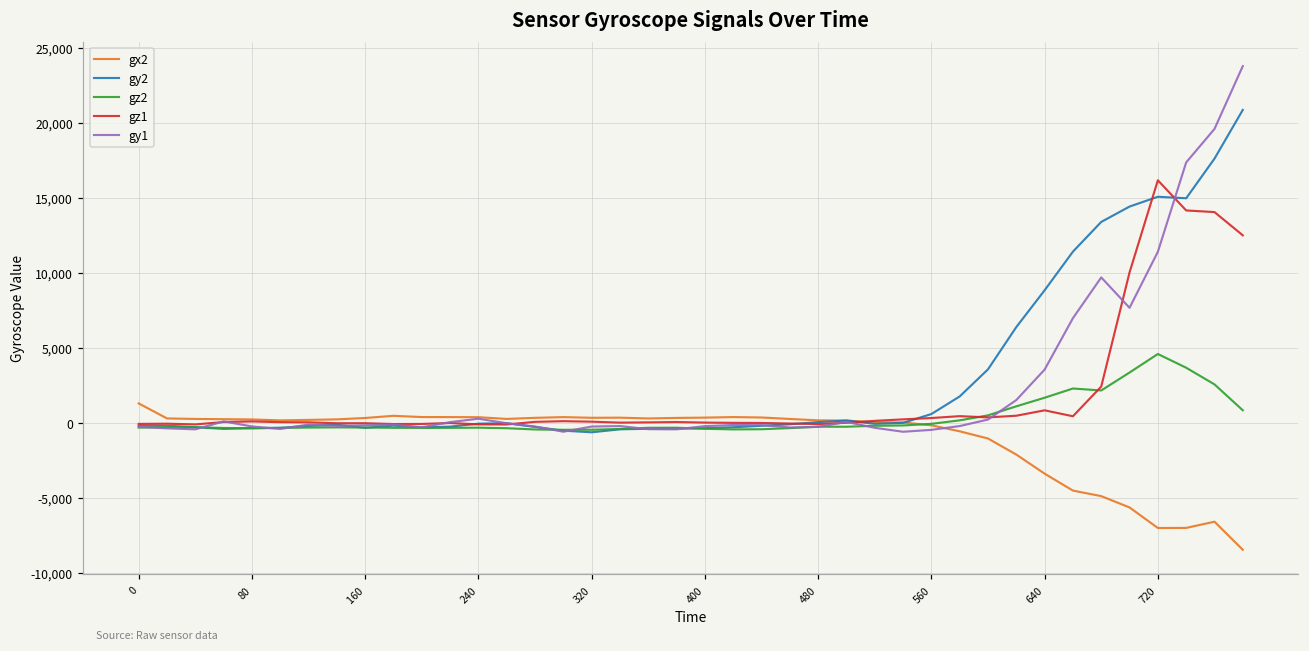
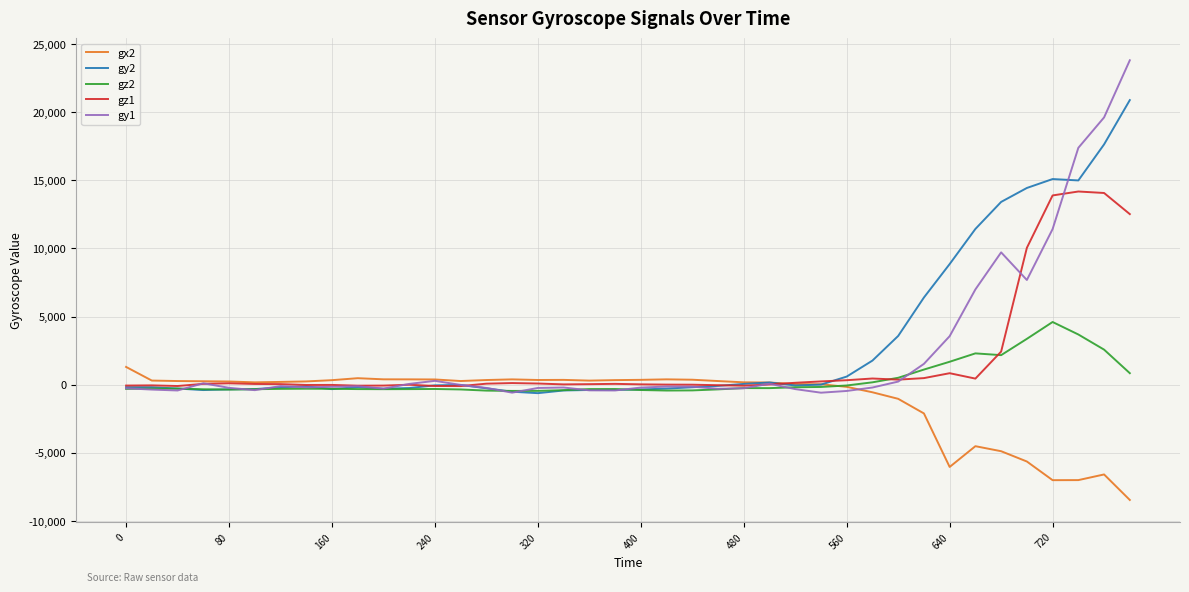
  {
    "gx2": {
      "0": "1,300",
      "160": "300",
      "320": "300",
      "400": "400",
-     "640": "-3,400",
+     "640": "-6,000",
      "720": "-7,000"
    },
    "gy2": {
      "560": "600",
      "640": "8,900",
      "720": "15,100"
    },
    "gz2": {
      "240": "-300",
      "640": "1,700",
      "720": "4,600"
    },
    "gz1": {
      "320": "100",
      "400": "0",
      "560": "300",
      "640": "800",
-     "720": "16,200"
+     "720": "13,900"
    },
    "gy1": {
      "320": "-200",
      "560": "-500",
      "640": "3,600",
      "720": "11,400"
    }
  }
